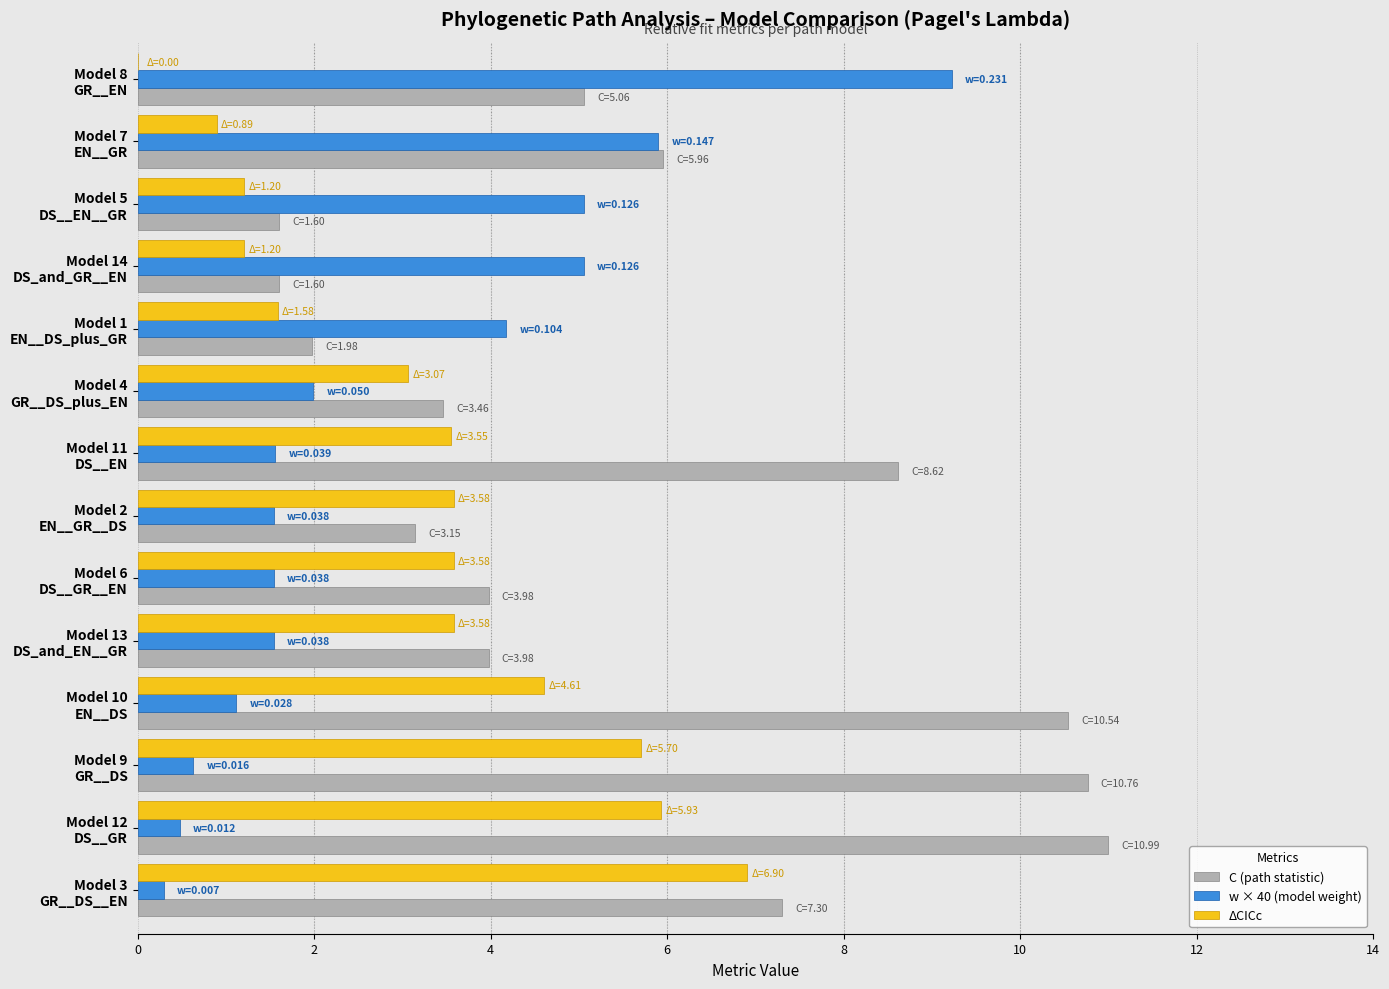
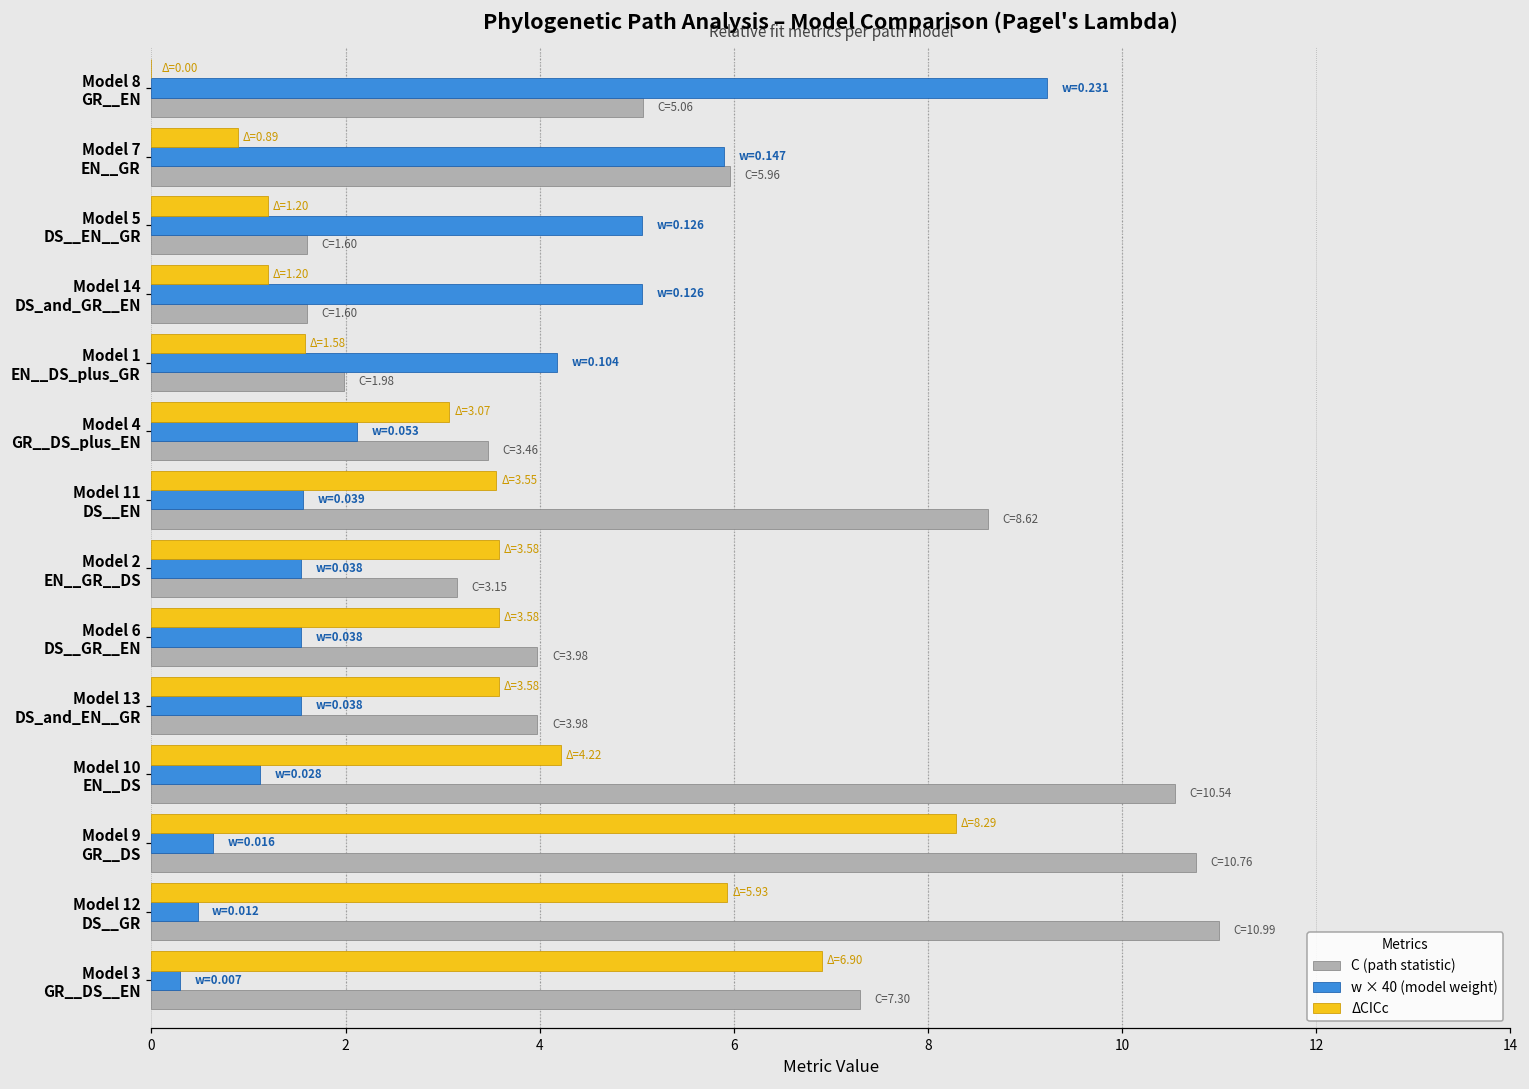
  {
    "C (path statistic)": {
      "Model 8 GR__EN": 5.06,
      "Model 7 EN__GR": 5.96,
      "Model 5 DS__EN__GR": 1.60,
      "Model 14 DS_and_GR__EN": 1.60,
      "Model 1 EN__DS_plus_GR": 1.98,
      "Model 4 GR__DS_plus_EN": 3.46,
      "Model 11 DS__EN": 8.62,
      "Model 2 EN__GR__DS": 3.15,
      "Model 6 DS__GR__EN": 3.98,
      "Model 13 DS_and_EN__GR": 3.98,
      "Model 10 EN__DS": 10.54,
      "Model 9 GR__DS": 10.76,
      "Model 12 DS__GR": 10.99,
      "Model 3 GR__DS__EN": 7.30
    },
    "w × 40 (model weight)": {
-     "Model 4 GR__DS_plus_EN": 0.050
+     "Model 4 GR__DS_plus_EN": 0.053
    },
    "ΔCICc": {
      "Model 8 GR__EN": 0.00,
      "Model 7 EN__GR": 0.89,
      "Model 5 DS__EN__GR": 1.20,
      "Model 14 DS_and_GR__EN": 1.20,
      "Model 1 EN__DS_plus_GR": 1.58,
      "Model 4 GR__DS_plus_EN": 3.07,
      "Model 11 DS__EN": 3.55,
      "Model 2 EN__GR__DS": 3.58,
      "Model 6 DS__GR__EN": 3.58,
      "Model 13 DS_and_EN__GR": 3.58,
-     "Model 10 EN__DS": 4.61,
-     "Model 9 GR__DS": 5.70,
+     "Model 10 EN__DS": 4.22,
+     "Model 9 GR__DS": 8.29,
      "Model 12 DS__GR": 5.93,
      "Model 3 GR__DS__EN": 6.90
    }
  }
